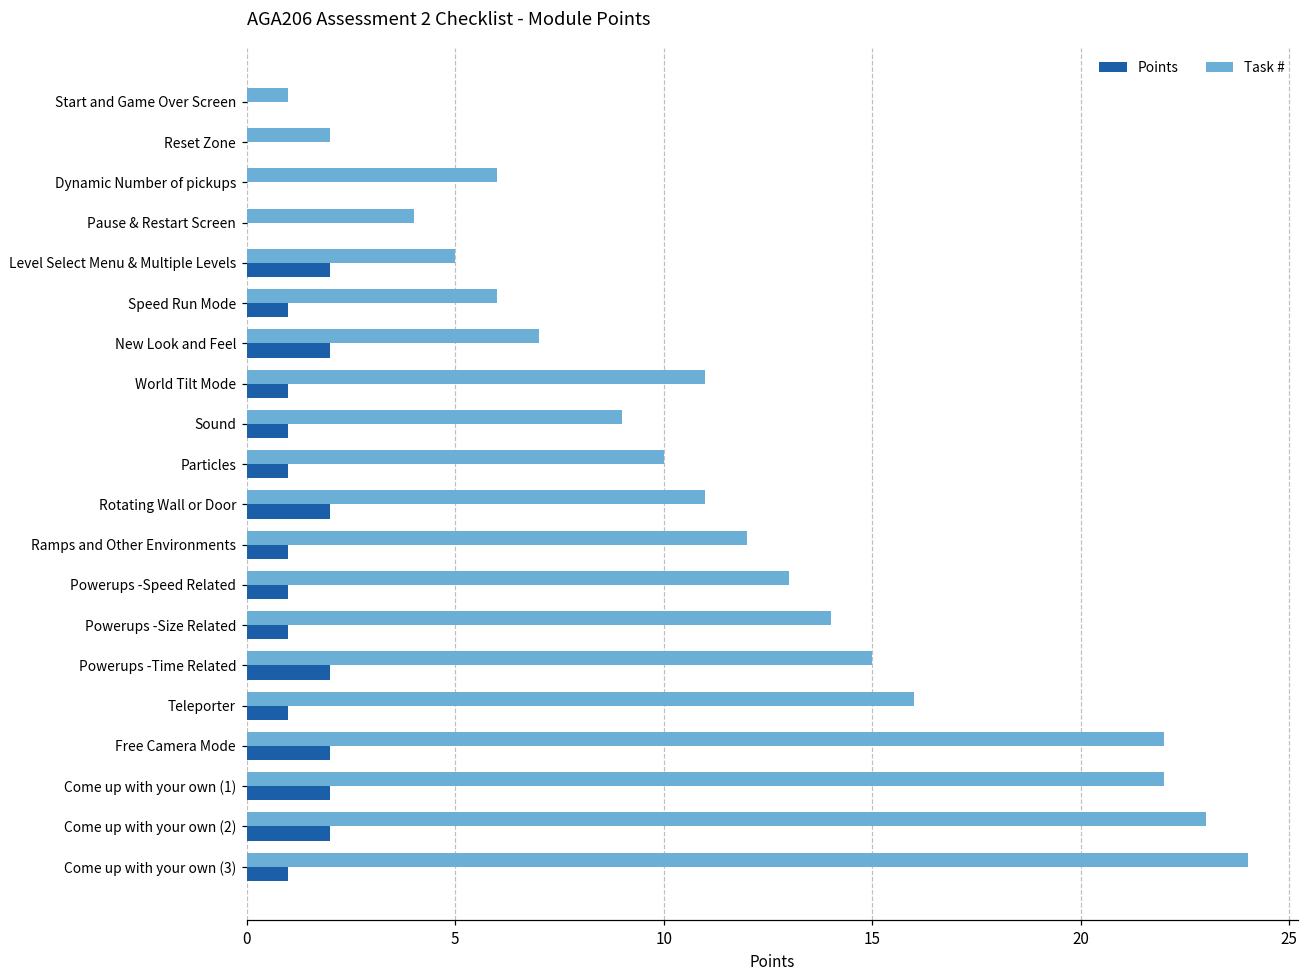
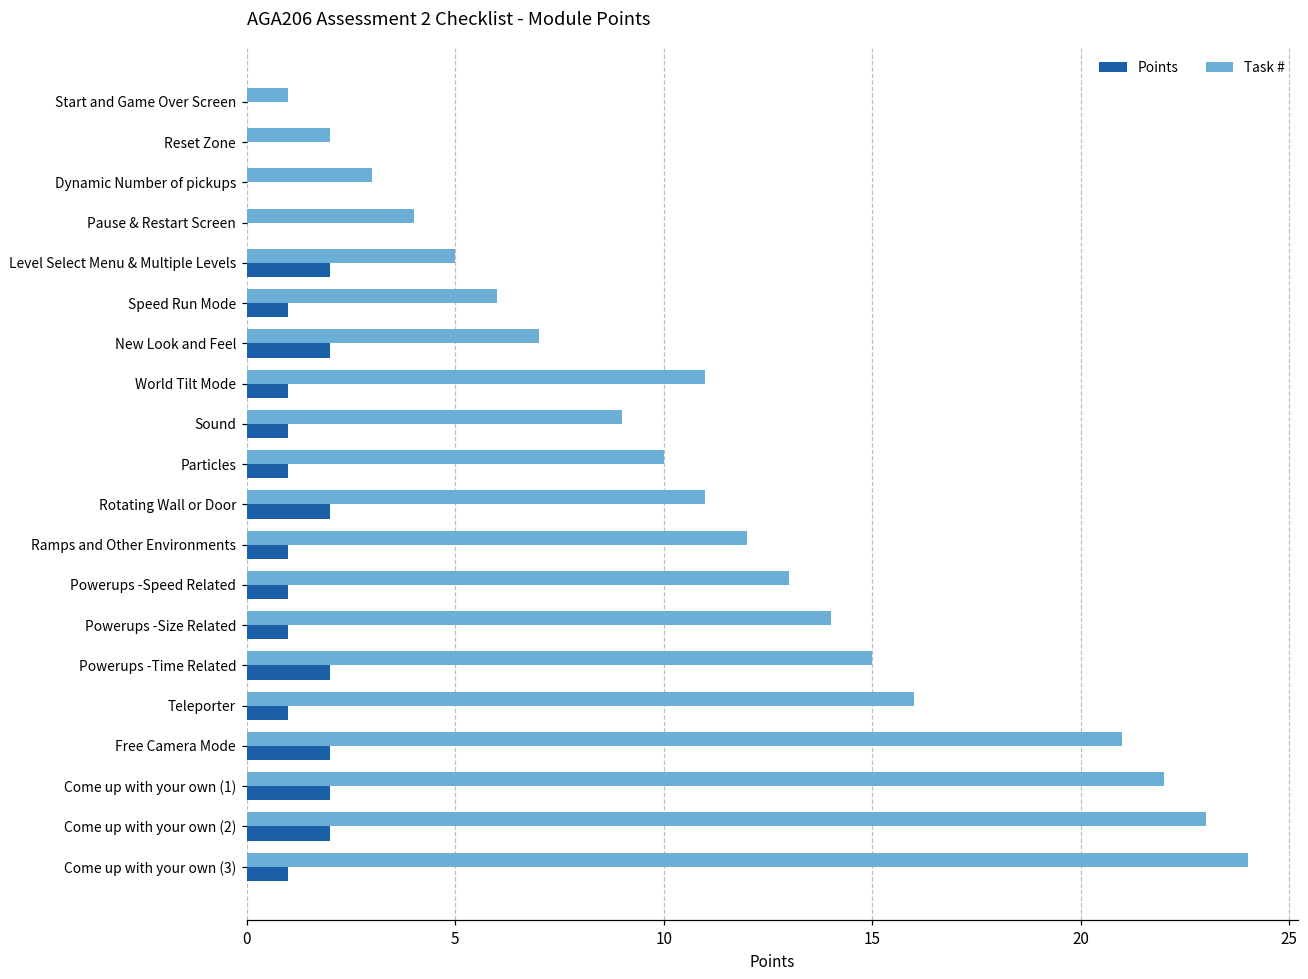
  {
    "Points": {
      "Start and Game Over Screen": 0,
      "Reset Zone": 0,
      "Dynamic Number of pickups": 0,
      "Pause & Restart Screen": 0,
      "Level Select Menu & Multiple Levels": 2,
      "Speed Run Mode": 1,
      "New Look and Feel": 2,
      "World Tilt Mode": 1,
      "Sound": 1,
      "Particles": 1,
      "Rotating Wall or Door": 2,
      "Ramps and Other Environments": 1,
      "Powerups -Speed Related": 1,
      "Powerups -Size Related": 1,
      "Powerups -Time Related": 2,
      "Teleporter": 1,
      "Free Camera Mode": 2,
      "Come up with your own (1)": 2,
      "Come up with your own (2)": 2,
      "Come up with your own (3)": 1
    },
    "Task #": {
      "Start and Game Over Screen": 1,
      "Reset Zone": 2,
-     "Dynamic Number of pickups": 6,
+     "Dynamic Number of pickups": 3,
      "Pause & Restart Screen": 4,
      "Level Select Menu & Multiple Levels": 5,
      "Speed Run Mode": 6,
      "New Look and Feel": 7,
      "World Tilt Mode": 11,
      "Sound": 9,
      "Particles": 10,
      "Rotating Wall or Door": 11,
      "Ramps and Other Environments": 12,
      "Powerups -Speed Related": 13,
      "Powerups -Size Related": 14,
      "Powerups -Time Related": 15,
      "Teleporter": 16,
-     "Free Camera Mode": 22,
+     "Free Camera Mode": 21,
      "Come up with your own (1)": 22,
      "Come up with your own (2)": 23,
      "Come up with your own (3)": 24
    }
  }
